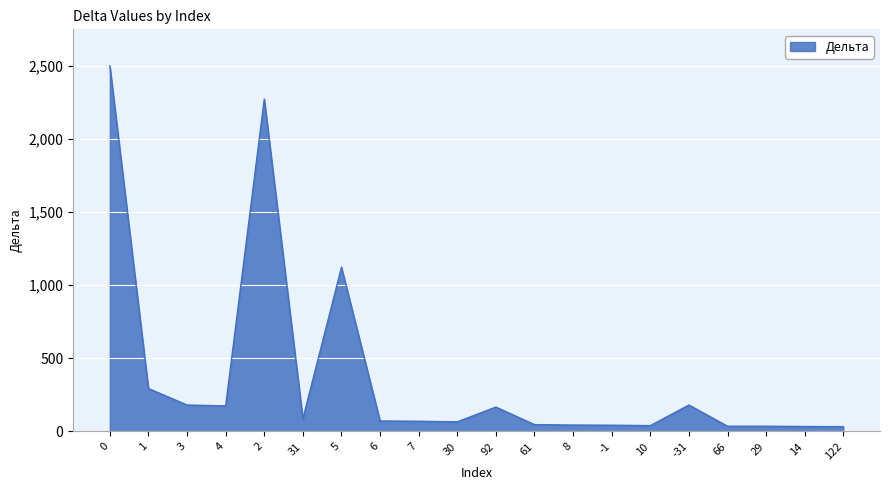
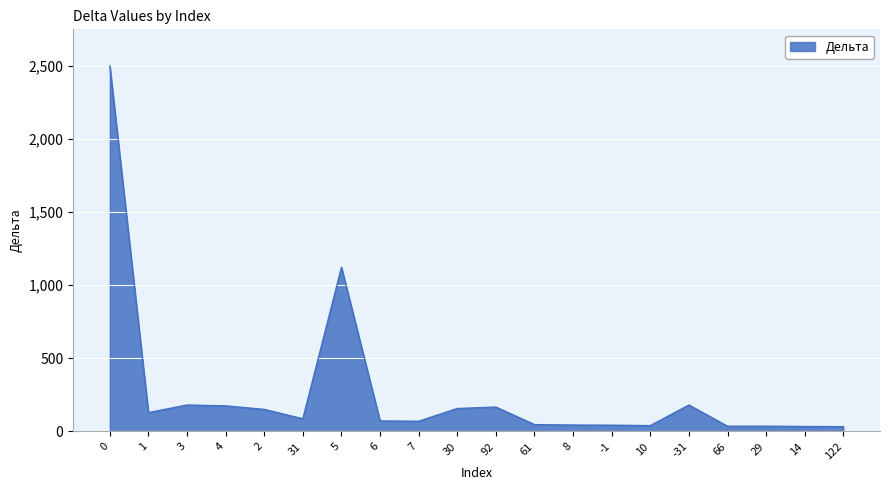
  {
    "0": "2,500",
-   "1": "290",
+   "1": "130",
    "3": "180",
    "4": "180",
-   "2": "2,270",
+   "2": "150",
    "31": "90",
    "5": "1,120",
    "6": "70",
    "7": "70",
-   "30": "70",
+   "30": "160",
    "92": "170",
    "61": "50",
    "8": "40",
    "-1": "40",
    "10": "40",
    "-31": "180",
    "66": "40",
    "29": "40",
    "14": "30",
    "122": "30"
  }
